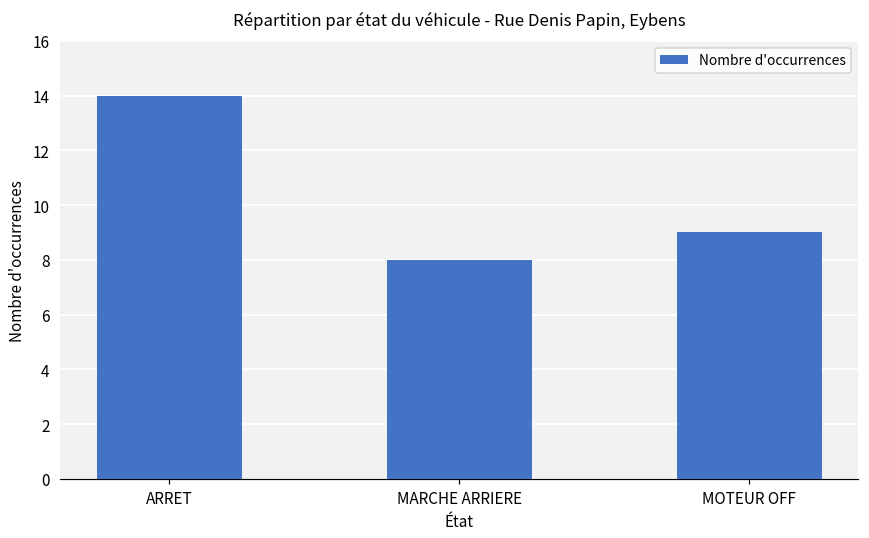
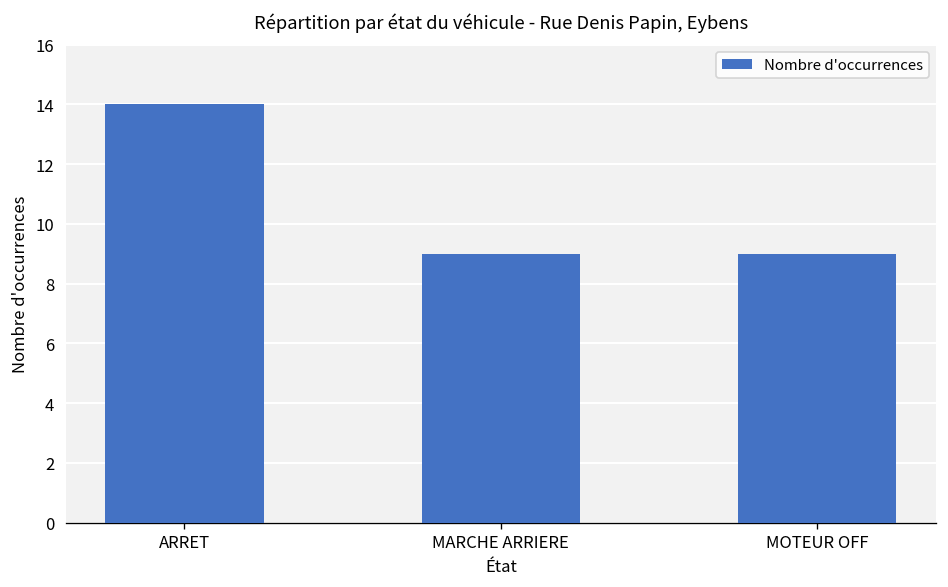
  {
    "ARRET": 14,
-   "MARCHE ARRIERE": 8,
+   "MARCHE ARRIERE": 9,
    "MOTEUR OFF": 9
  }
